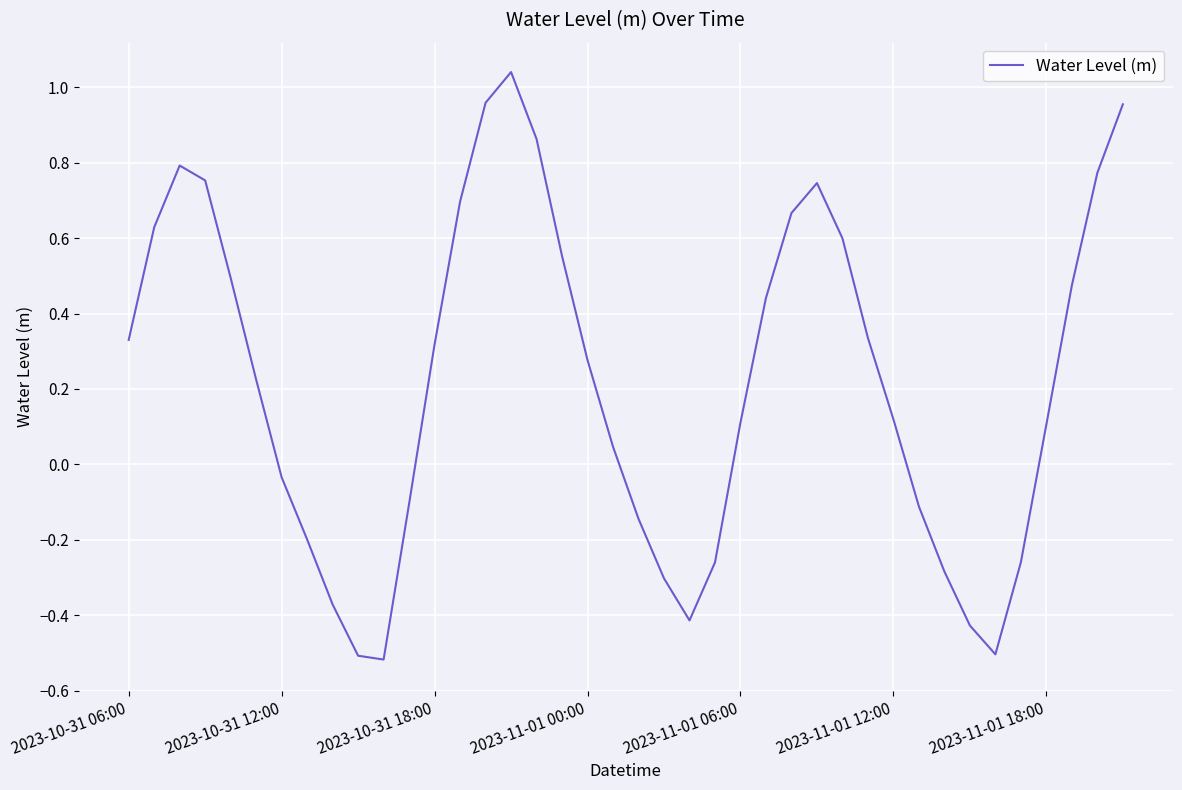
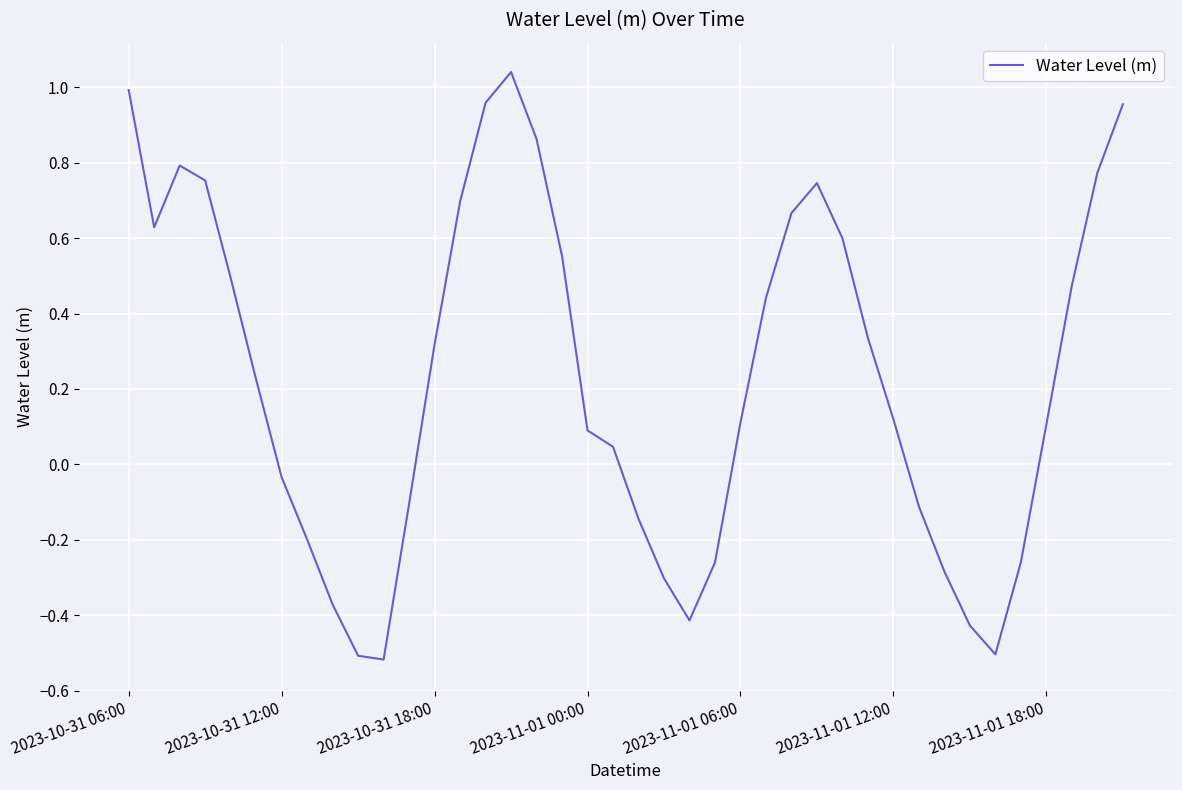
  {
-   "2023-10-31 06:00": 0.33,
+   "2023-10-31 06:00": 0.99,
    "2023-10-31 12:00": -0.03,
    "2023-10-31 18:00": 0.32,
-   "2023-11-01 00:00": 0.28,
+   "2023-11-01 00:00": 0.09,
    "2023-11-01 06:00": 0.11,
    "2023-11-01 12:00": 0.12,
    "2023-11-01 18:00": 0.11
  }
